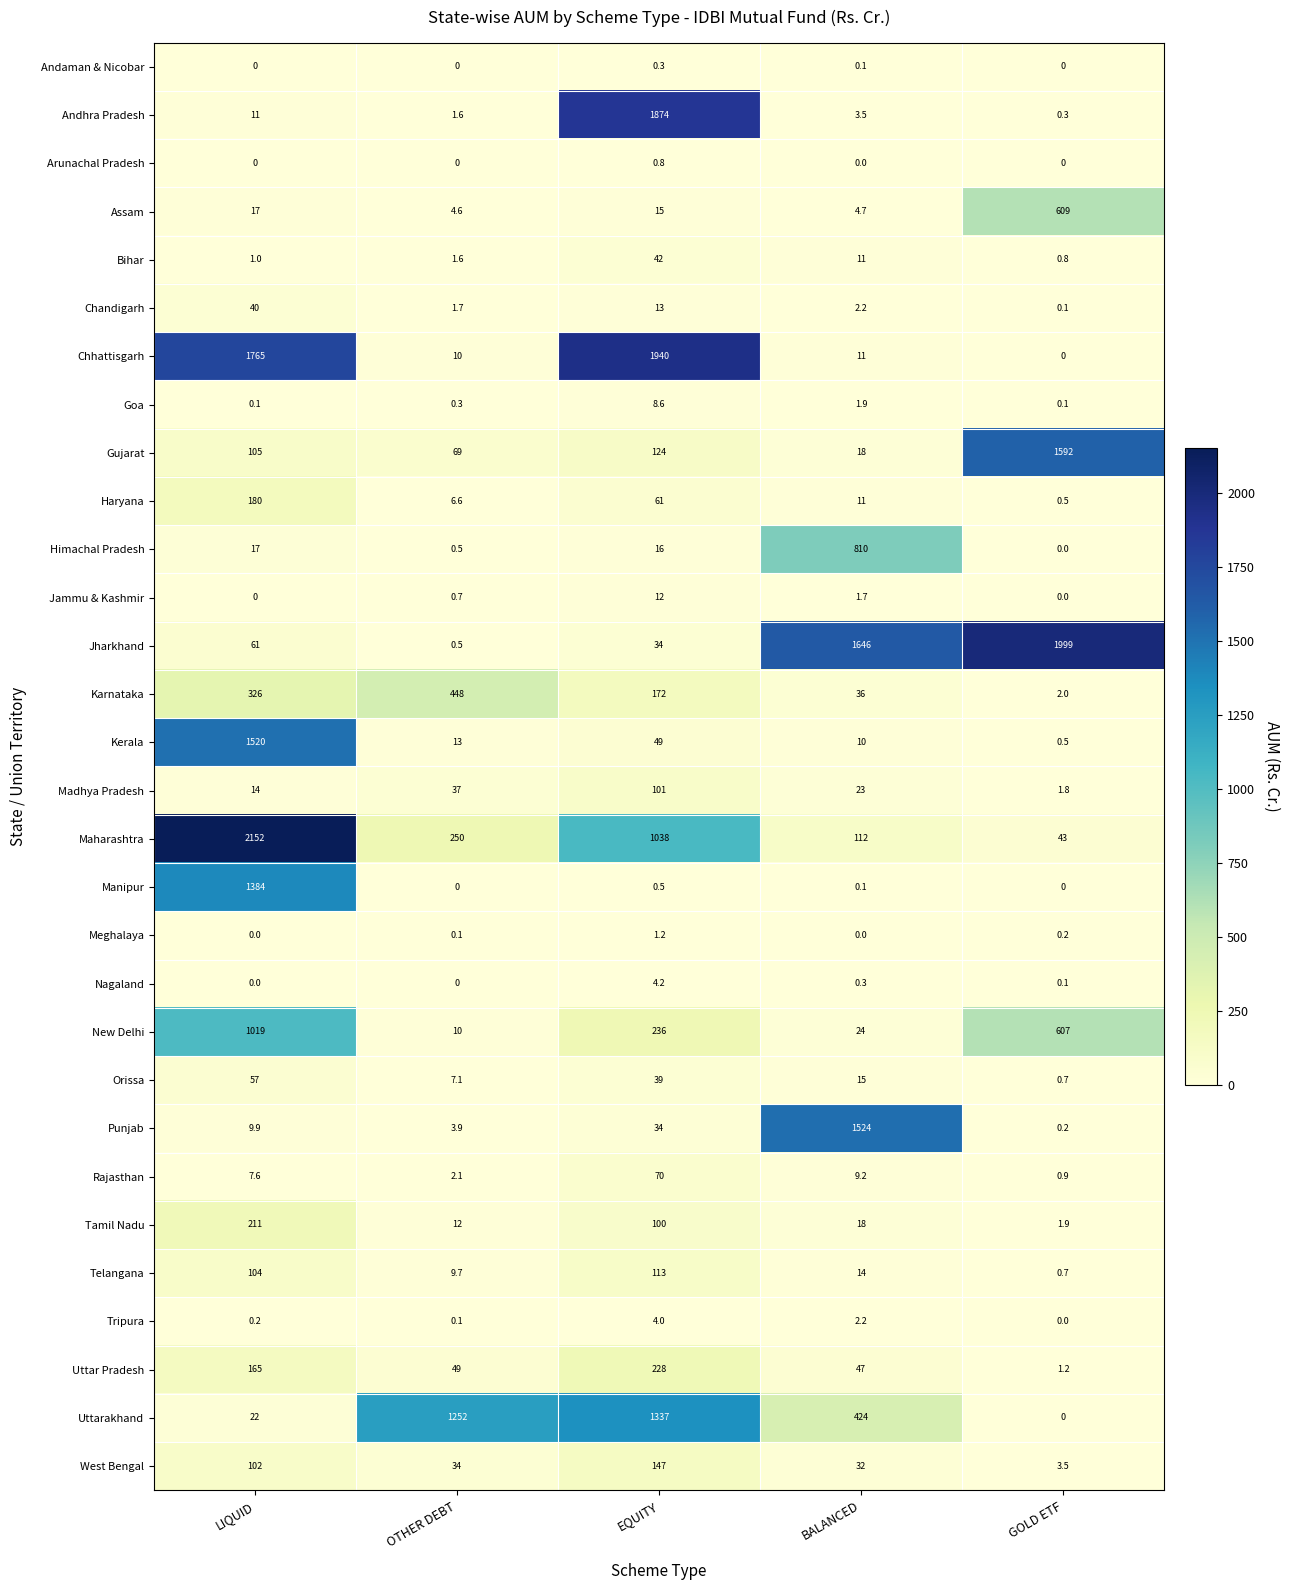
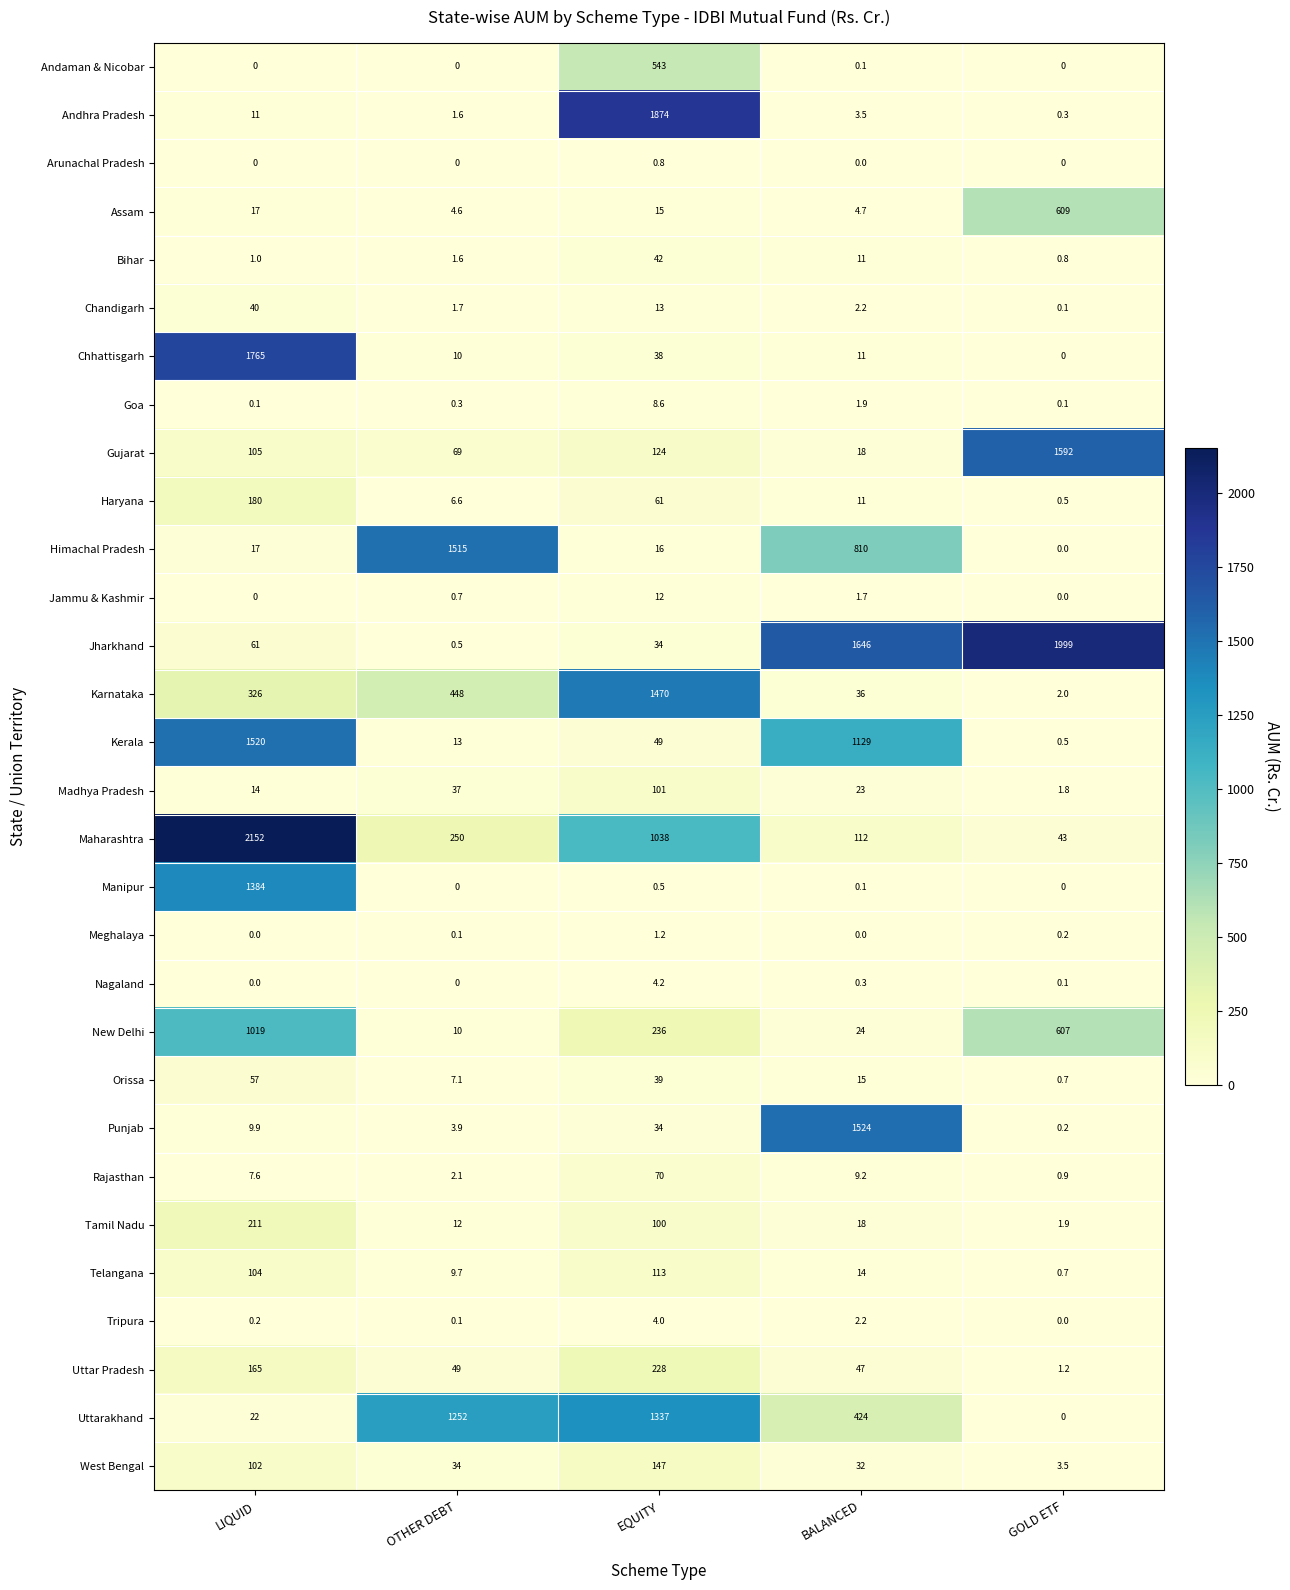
  {
    "Andaman & Nicobar": {
      "LIQUID": 0,
      "OTHER DEBT": 0,
-     "EQUITY": 0.3,
+     "EQUITY": 543,
      "BALANCED": 0.1,
      "GOLD ETF": 0
    },
    "Andhra Pradesh": {
      "LIQUID": 11,
      "OTHER DEBT": 1.6,
      "EQUITY": 1874,
      "BALANCED": 3.5,
      "GOLD ETF": 0.3
    },
    "Arunachal Pradesh": {
      "LIQUID": 0,
      "OTHER DEBT": 0,
      "EQUITY": 0.8,
      "BALANCED": 0.0,
      "GOLD ETF": 0
    },
    "Assam": {
      "LIQUID": 17,
      "OTHER DEBT": 4.6,
      "EQUITY": 15,
      "BALANCED": 4.7,
      "GOLD ETF": 609
    },
    "Bihar": {
      "LIQUID": 1.0,
      "OTHER DEBT": 1.6,
      "EQUITY": 42,
      "BALANCED": 11,
      "GOLD ETF": 0.8
    },
    "Chandigarh": {
      "LIQUID": 40,
      "OTHER DEBT": 1.7,
      "EQUITY": 13,
      "BALANCED": 2.2,
      "GOLD ETF": 0.1
    },
    "Chhattisgarh": {
      "LIQUID": 1765,
      "OTHER DEBT": 10,
-     "EQUITY": 1940,
+     "EQUITY": 38,
      "BALANCED": 11,
      "GOLD ETF": 0
    },
    "Goa": {
      "LIQUID": 0.1,
      "OTHER DEBT": 0.3,
      "EQUITY": 8.6,
      "BALANCED": 1.9,
      "GOLD ETF": 0.1
    },
    "Gujarat": {
      "LIQUID": 105,
      "OTHER DEBT": 69,
      "EQUITY": 124,
      "BALANCED": 18,
      "GOLD ETF": 1592
    },
    "Haryana": {
      "LIQUID": 180,
      "OTHER DEBT": 6.6,
      "EQUITY": 61,
      "BALANCED": 11,
      "GOLD ETF": 0.5
    },
    "Himachal Pradesh": {
      "LIQUID": 17,
-     "OTHER DEBT": 0.5,
+     "OTHER DEBT": 1515,
      "EQUITY": 16,
      "BALANCED": 810,
      "GOLD ETF": 0.0
    },
    "Jammu & Kashmir": {
      "LIQUID": 0,
      "OTHER DEBT": 0.7,
      "EQUITY": 12,
      "BALANCED": 1.7,
      "GOLD ETF": 0.0
    },
    "Jharkhand": {
      "LIQUID": 61,
      "OTHER DEBT": 0.5,
      "EQUITY": 34,
      "BALANCED": 1646,
      "GOLD ETF": 1999
    },
    "Karnataka": {
      "LIQUID": 326,
      "OTHER DEBT": 448,
-     "EQUITY": 172,
+     "EQUITY": 1470,
      "BALANCED": 36,
      "GOLD ETF": 2.0
    },
    "Kerala": {
      "LIQUID": 1520,
      "OTHER DEBT": 13,
      "EQUITY": 49,
-     "BALANCED": 10,
+     "BALANCED": 1129,
      "GOLD ETF": 0.5
    },
    "Madhya Pradesh": {
      "LIQUID": 14,
      "OTHER DEBT": 37,
      "EQUITY": 101,
      "BALANCED": 23,
      "GOLD ETF": 1.8
    },
    "Maharashtra": {
      "LIQUID": 2152,
      "OTHER DEBT": 250,
      "EQUITY": 1038,
      "BALANCED": 112,
      "GOLD ETF": 43
    },
    "Manipur": {
      "LIQUID": 1384,
      "OTHER DEBT": 0,
      "EQUITY": 0.5,
      "BALANCED": 0.1,
      "GOLD ETF": 0
    },
    "Meghalaya": {
      "LIQUID": 0.0,
      "OTHER DEBT": 0.1,
      "EQUITY": 1.2,
      "BALANCED": 0.0,
      "GOLD ETF": 0.2
    },
    "Nagaland": {
      "LIQUID": 0.0,
      "OTHER DEBT": 0,
      "EQUITY": 4.2,
      "BALANCED": 0.3,
      "GOLD ETF": 0.1
    },
    "New Delhi": {
      "LIQUID": 1019,
      "OTHER DEBT": 10,
      "EQUITY": 236,
      "BALANCED": 24,
      "GOLD ETF": 607
    },
    "Orissa": {
      "LIQUID": 57,
      "OTHER DEBT": 7.1,
      "EQUITY": 39,
      "BALANCED": 15,
      "GOLD ETF": 0.7
    },
    "Punjab": {
      "LIQUID": 9.9,
      "OTHER DEBT": 3.9,
      "EQUITY": 34,
      "BALANCED": 1524,
      "GOLD ETF": 0.2
    },
    "Rajasthan": {
      "LIQUID": 7.6,
      "OTHER DEBT": 2.1,
      "EQUITY": 70,
      "BALANCED": 9.2,
      "GOLD ETF": 0.9
    },
    "Tamil Nadu": {
      "LIQUID": 211,
      "OTHER DEBT": 12,
      "EQUITY": 100,
      "BALANCED": 18,
      "GOLD ETF": 1.9
    },
    "Telangana": {
      "LIQUID": 104,
      "OTHER DEBT": 9.7,
      "EQUITY": 113,
      "BALANCED": 14,
      "GOLD ETF": 0.7
    },
    "Tripura": {
      "LIQUID": 0.2,
      "OTHER DEBT": 0.1,
      "EQUITY": 4.0,
      "BALANCED": 2.2,
      "GOLD ETF": 0.0
    },
    "Uttar Pradesh": {
      "LIQUID": 165,
      "OTHER DEBT": 49,
      "EQUITY": 228,
      "BALANCED": 47,
      "GOLD ETF": 1.2
    },
    "Uttarakhand": {
      "LIQUID": 22,
      "OTHER DEBT": 1252,
      "EQUITY": 1337,
      "BALANCED": 424,
      "GOLD ETF": 0
    },
    "West Bengal": {
      "LIQUID": 102,
      "OTHER DEBT": 34,
      "EQUITY": 147,
      "BALANCED": 32,
      "GOLD ETF": 3.5
    }
  }
